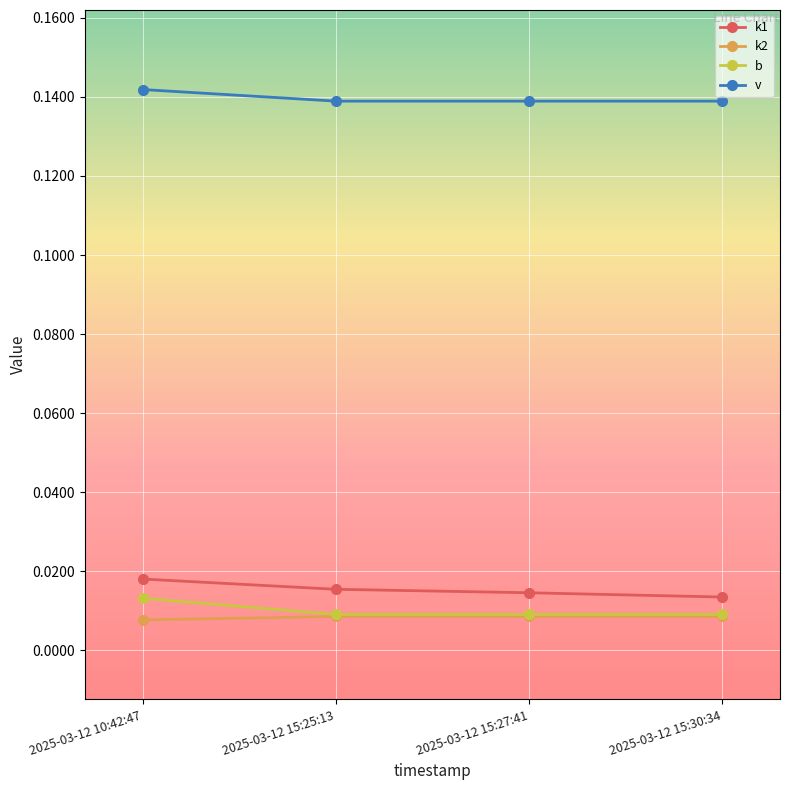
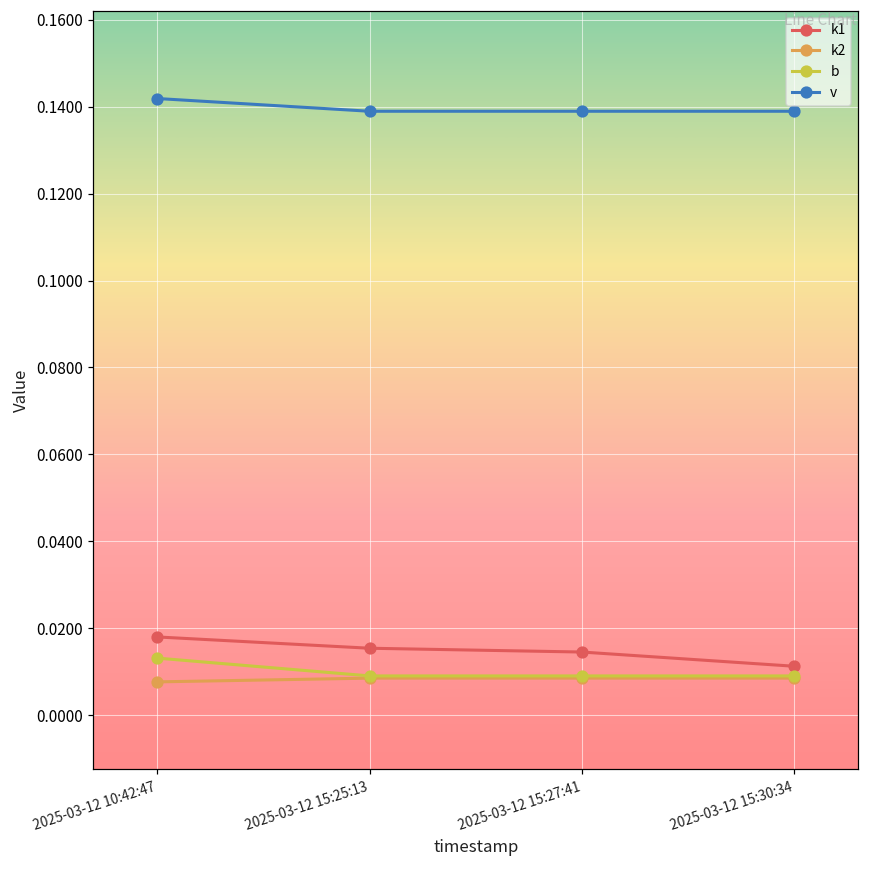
  {
    "k1": {
      "2025-03-12 10:42:47": 0.018,
      "2025-03-12 15:25:13": 0.015,
      "2025-03-12 15:27:41": 0.015,
-     "2025-03-12 15:30:34": 0.013
+     "2025-03-12 15:30:34": 0.011
    },
    "v": {
      "2025-03-12 10:42:47": 0.142,
      "2025-03-12 15:25:13": 0.139,
      "2025-03-12 15:27:41": 0.139,
      "2025-03-12 15:30:34": 0.139
    }
  }
